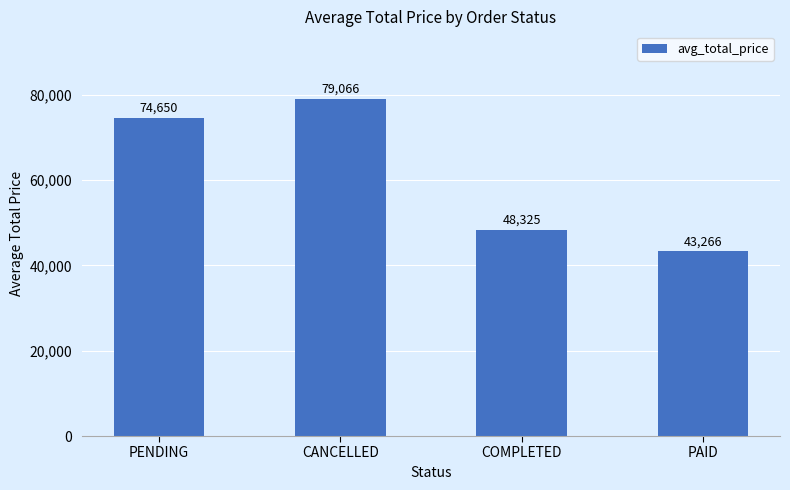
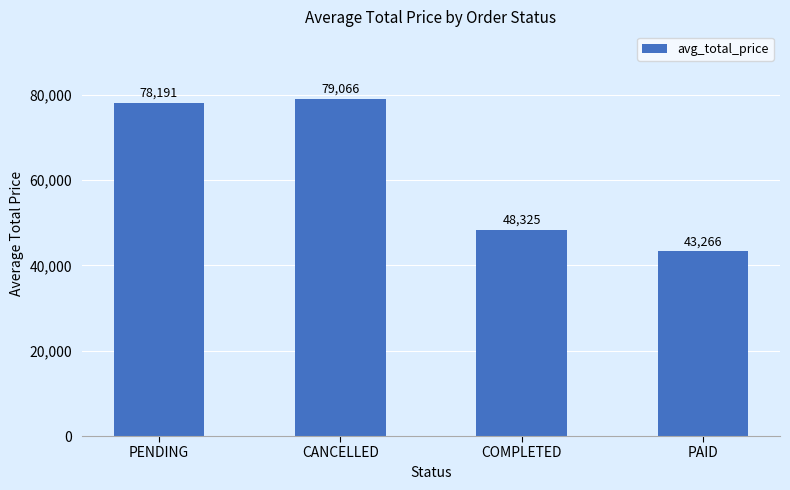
  {
-   "PENDING": "74,650",
+   "PENDING": "78,191",
    "CANCELLED": "79,066",
    "COMPLETED": "48,325",
    "PAID": "43,266"
  }
